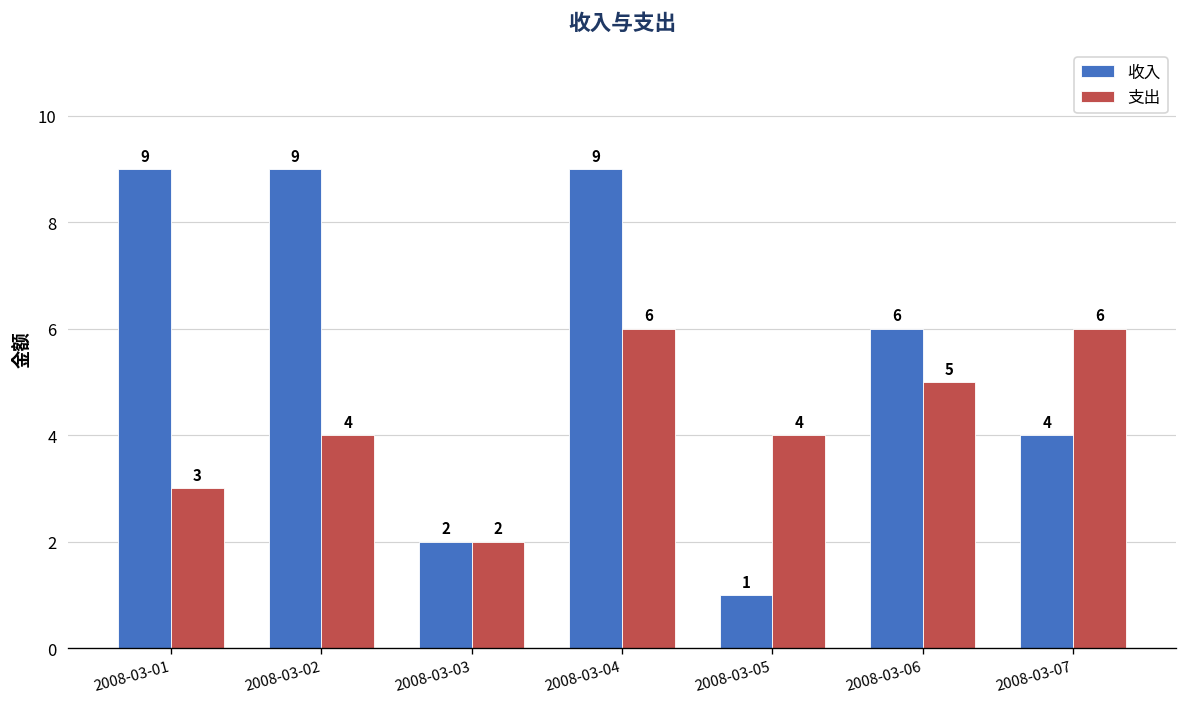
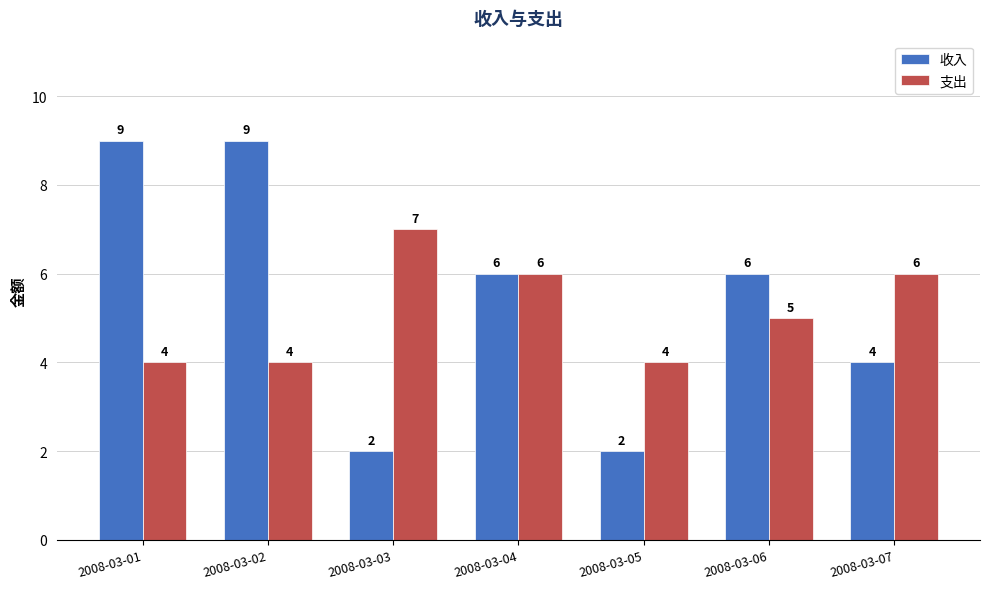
  {
    "收入": {
      "2008-03-01": 9,
      "2008-03-02": 9,
      "2008-03-03": 2,
-     "2008-03-04": 9,
-     "2008-03-05": 1,
+     "2008-03-04": 6,
+     "2008-03-05": 2,
      "2008-03-06": 6,
      "2008-03-07": 4
    },
    "支出": {
-     "2008-03-01": 3,
+     "2008-03-01": 4,
      "2008-03-02": 4,
-     "2008-03-03": 2,
+     "2008-03-03": 7,
      "2008-03-04": 6,
      "2008-03-05": 4,
      "2008-03-06": 5,
      "2008-03-07": 6
    }
  }
